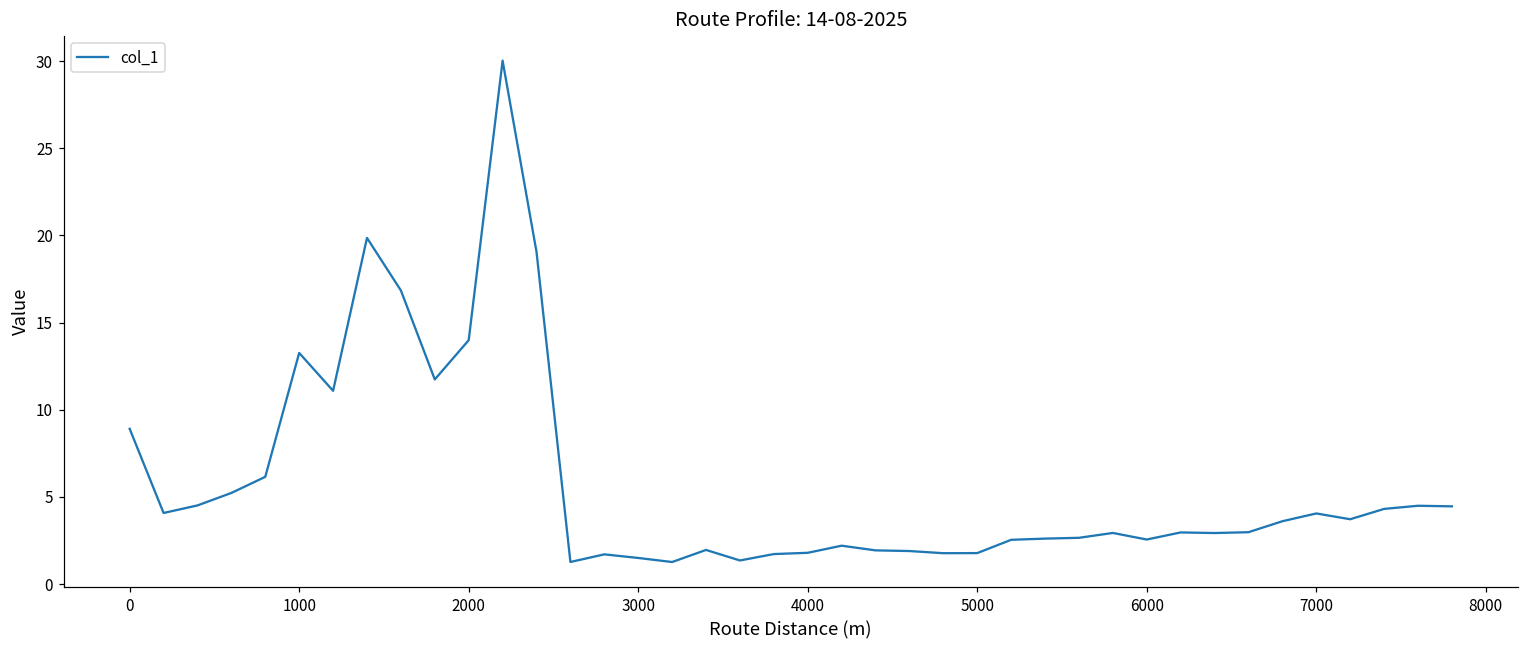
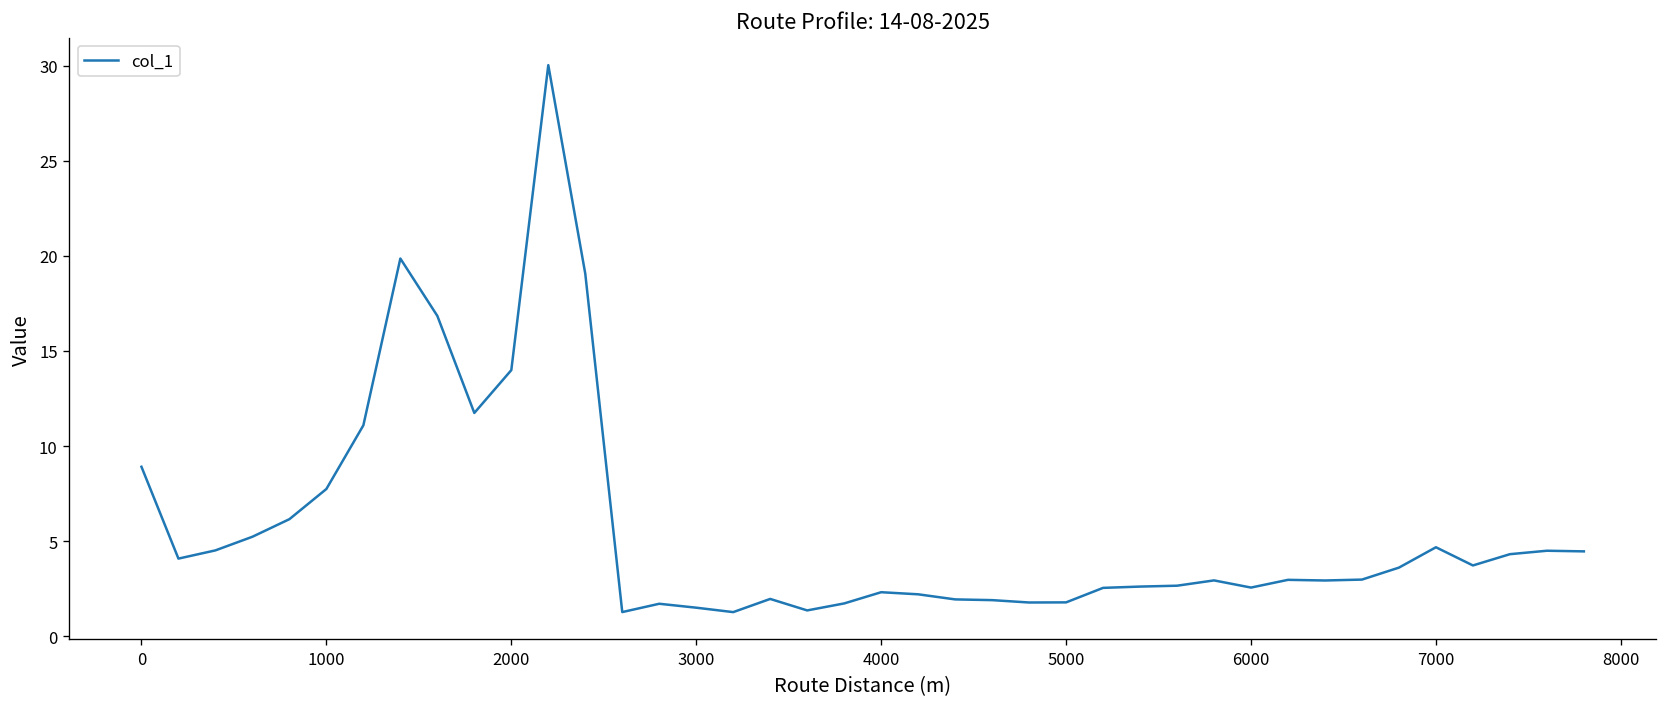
  {
    "0": 8.9,
-   "1000": 13.3,
+   "1000": 7.7,
    "2000": 14.0,
    "3000": 1.5,
-   "4000": 1.8,
+   "4000": 2.3,
    "5000": 1.8,
    "6000": 2.6,
-   "7000": 4.1
+   "7000": 4.7
  }
